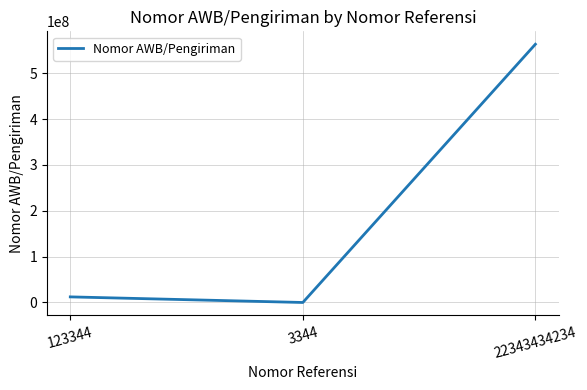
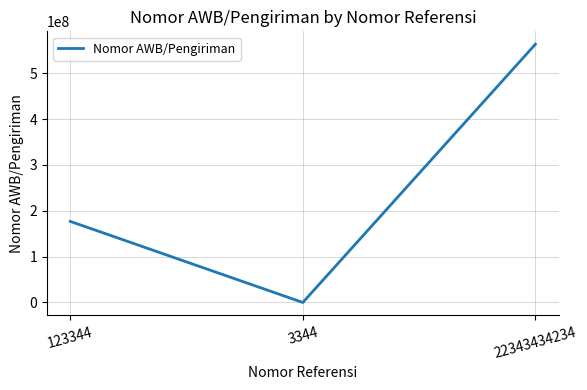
  {
-   "123344": 10000000,
+   "123344": 180000000,
    "3344": 0,
    "22343434234": 560000000
  }
